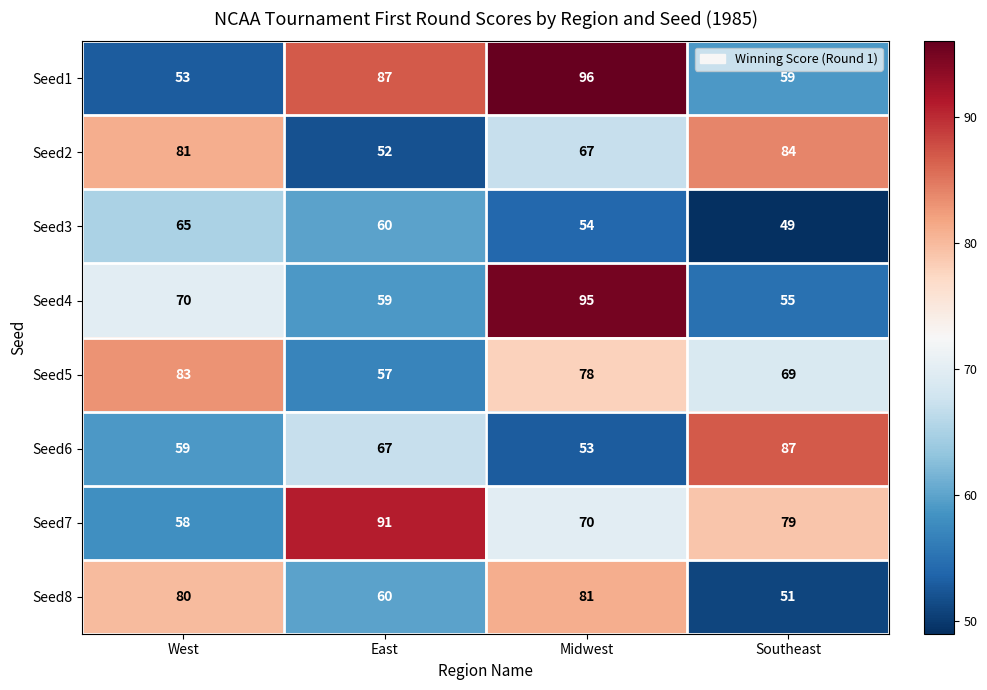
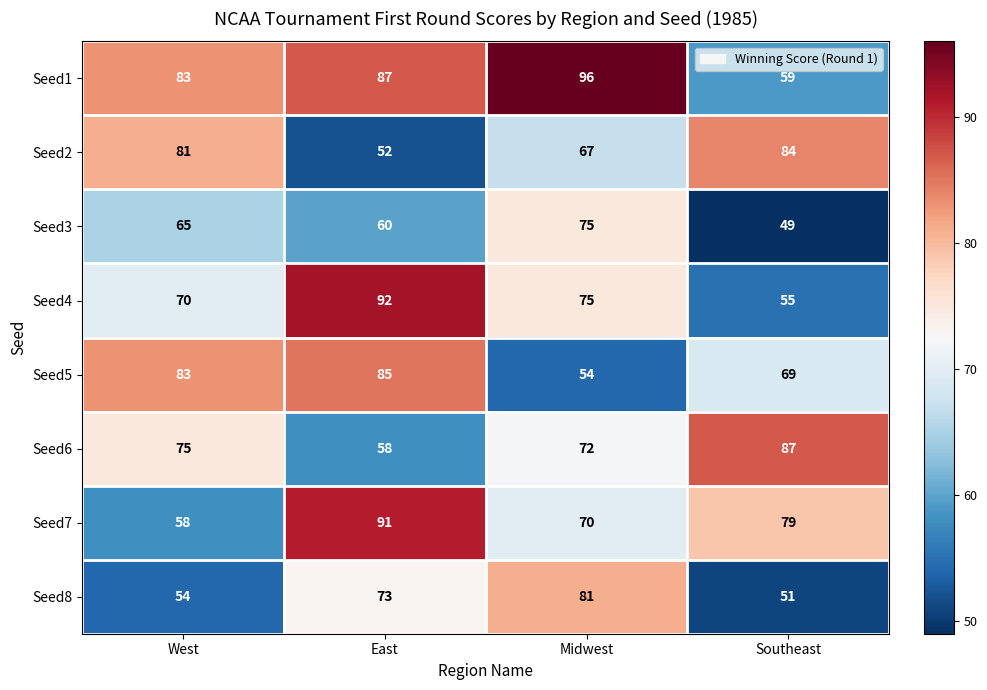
  {
    "Seed1": {
-     "West": 53,
+     "West": 83,
      "East": 87,
      "Midwest": 96,
      "Southeast": 59
    },
    "Seed2": {
      "West": 81,
      "East": 52,
      "Midwest": 67,
      "Southeast": 84
    },
    "Seed3": {
      "West": 65,
      "East": 60,
-     "Midwest": 54,
+     "Midwest": 75,
      "Southeast": 49
    },
    "Seed4": {
      "West": 70,
-     "East": 59,
-     "Midwest": 95,
+     "East": 92,
+     "Midwest": 75,
      "Southeast": 55
    },
    "Seed5": {
      "West": 83,
-     "East": 57,
-     "Midwest": 78,
+     "East": 85,
+     "Midwest": 54,
      "Southeast": 69
    },
    "Seed6": {
-     "West": 59,
-     "East": 67,
-     "Midwest": 53,
+     "West": 75,
+     "East": 58,
+     "Midwest": 72,
      "Southeast": 87
    },
    "Seed7": {
      "West": 58,
      "East": 91,
      "Midwest": 70,
      "Southeast": 79
    },
    "Seed8": {
-     "West": 80,
-     "East": 60,
+     "West": 54,
+     "East": 73,
      "Midwest": 81,
      "Southeast": 51
    }
  }
